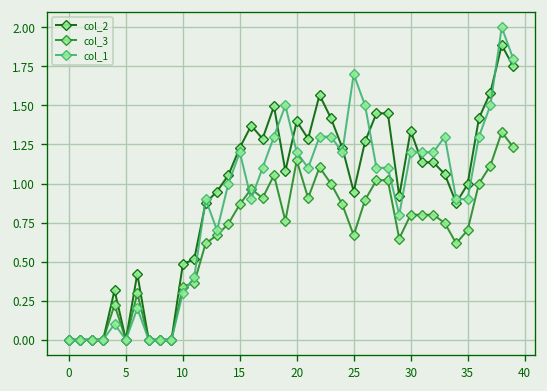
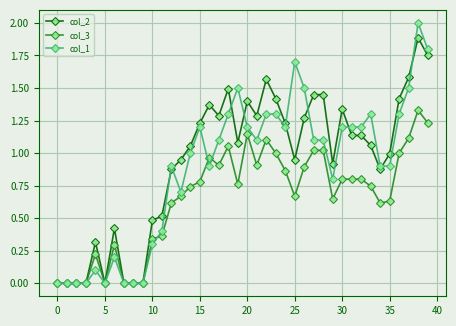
  {
    "col_2": {
      "10": 0.48,
      "15": 1.23,
      "20": 1.40,
      "25": 0.95,
      "30": 1.34,
      "35": 0.99
    },
    "col_3": {
      "10": 0.34,
-     "15": 0.87,
+     "15": 0.78,
      "20": 1.15,
      "25": 0.67,
      "30": 0.80,
-     "35": 0.70
+     "35": 0.63
    },
    "col_1": {
      "10": 0.30,
      "15": 1.20,
      "20": 1.20,
      "25": 1.70,
      "30": 1.20,
      "35": 0.90
    }
  }
